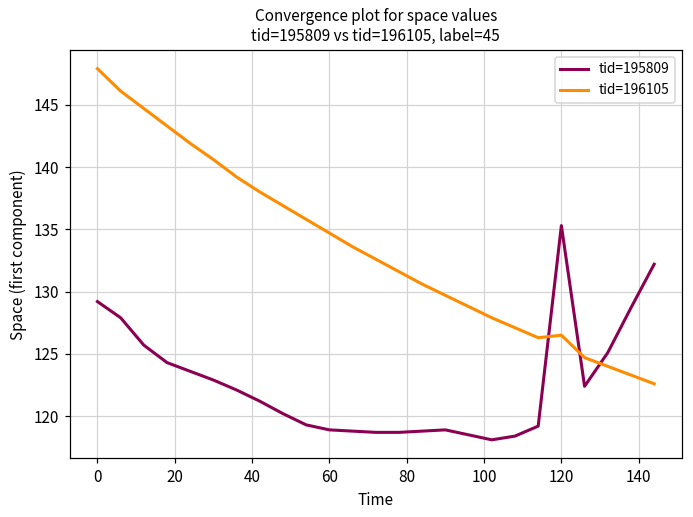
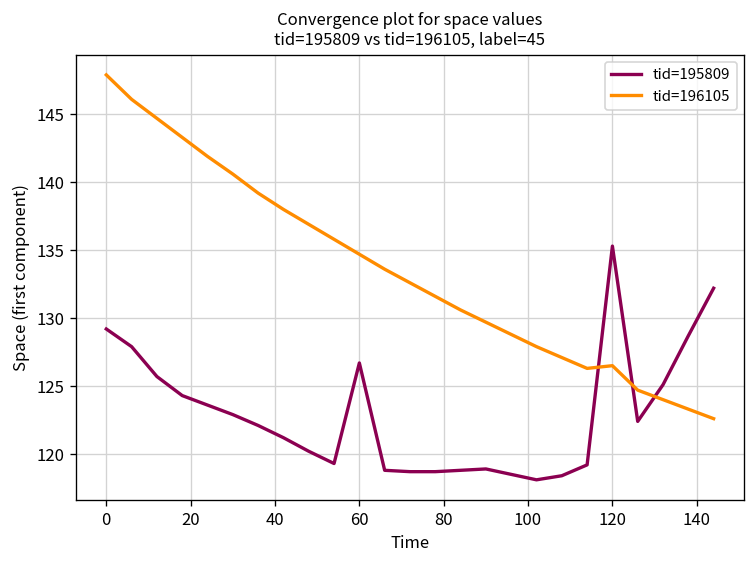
  {
    "tid=195809": {
      "0": 129.2,
-     "60": 118.9,
+     "60": 126.7,
      "120": 135.3
    },
    "tid=196105": {
      "0": 147.9,
      "60": 134.7,
      "120": 126.5
    }
  }
